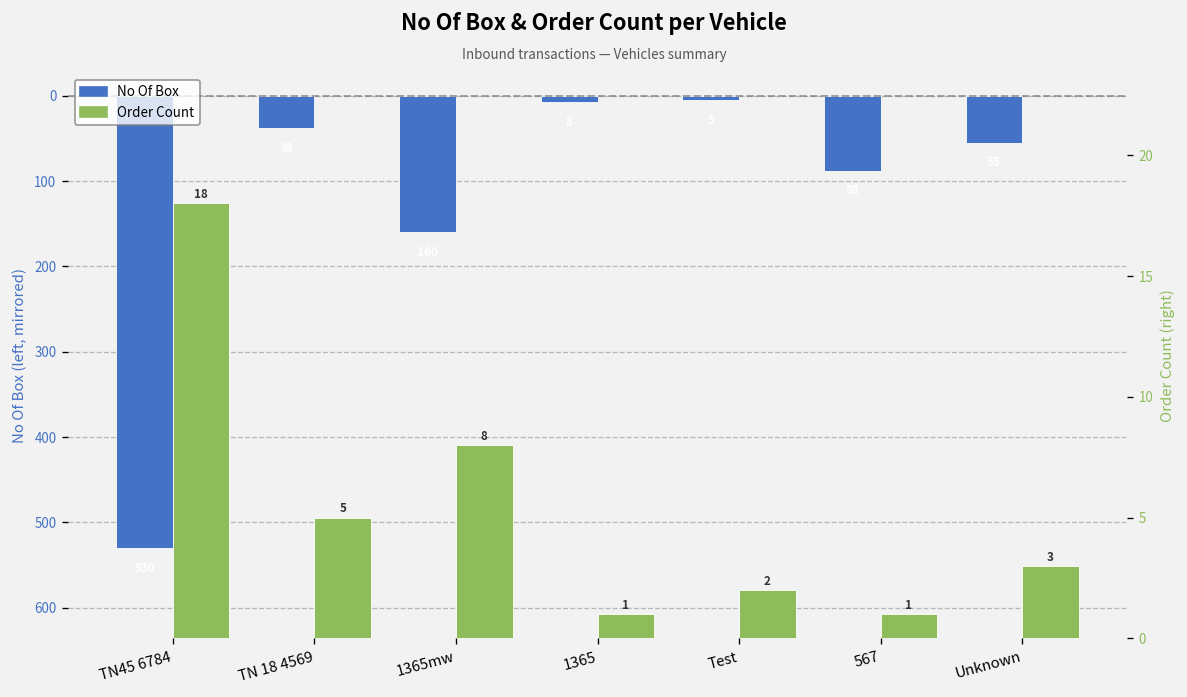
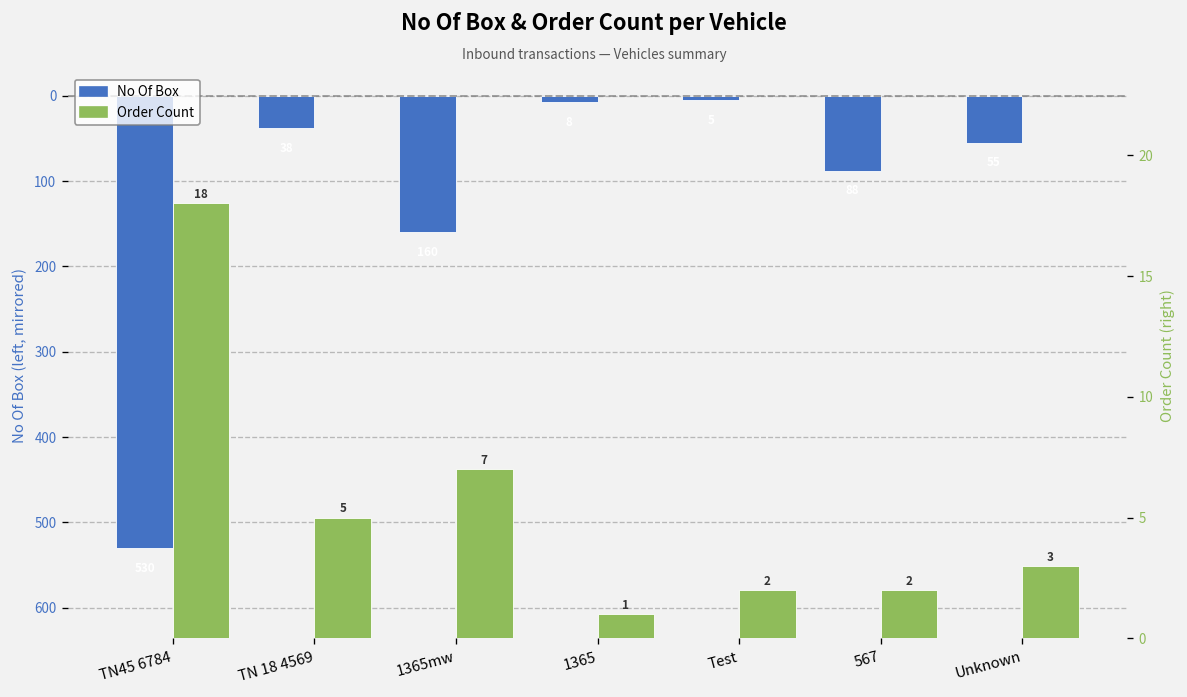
  {
    "Order Count": {
      "TN45 6784": 18,
      "TN 18 4569": 5,
-     "1365mw": 8,
+     "1365mw": 7,
      "1365": 1,
      "Test": 2,
-     "567": 1,
+     "567": 2,
      "Unknown": 3
    }
  }
